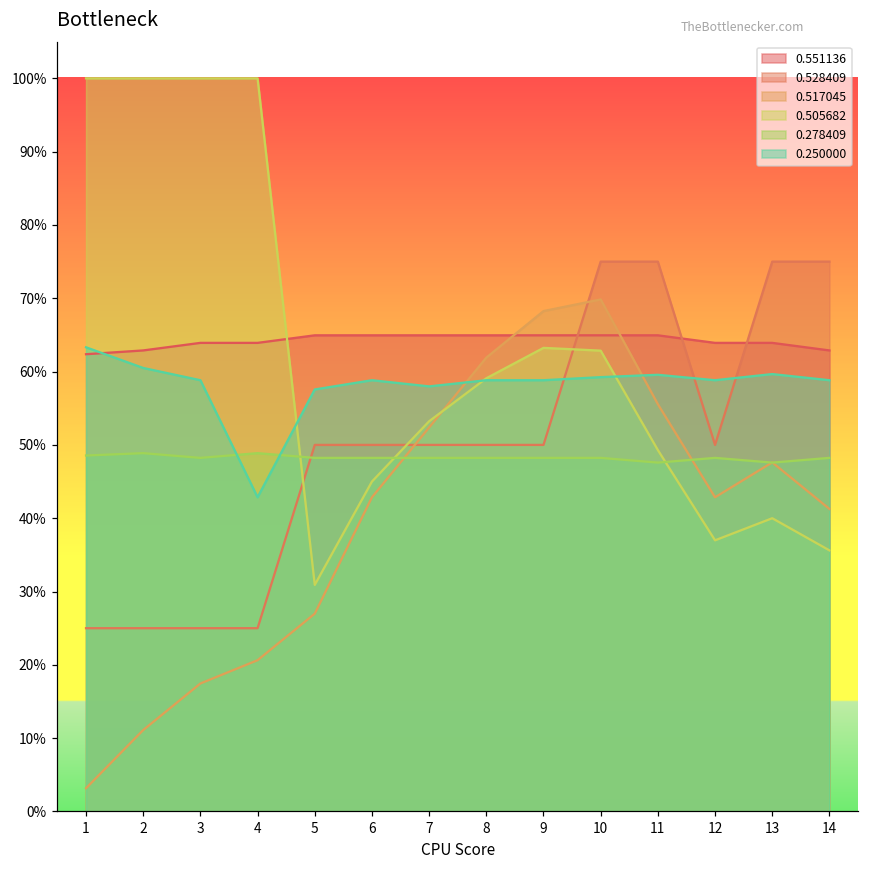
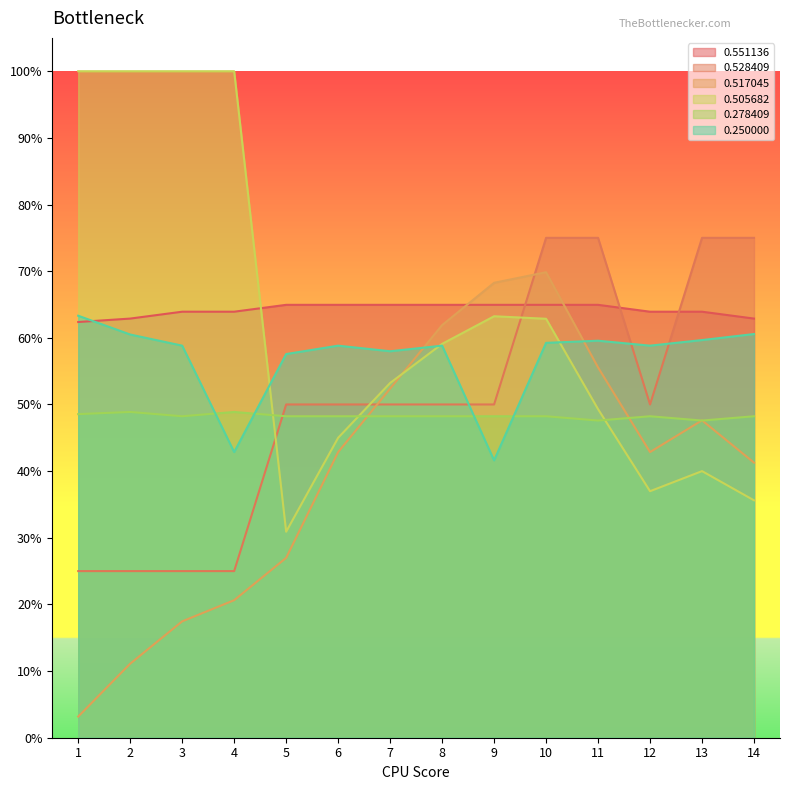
  {
    "0.250000": {
      "1": "63%",
      "2": "60%",
      "3": "59%",
      "4": "43%",
      "5": "58%",
      "6": "59%",
      "7": "58%",
-     "9": "59%",
+     "9": "42%",
      "10": "59%",
      "11": "60%",
      "12": "59%",
      "13": "60%",
-     "14": "59%"
+     "14": "61%"
    }
  }
